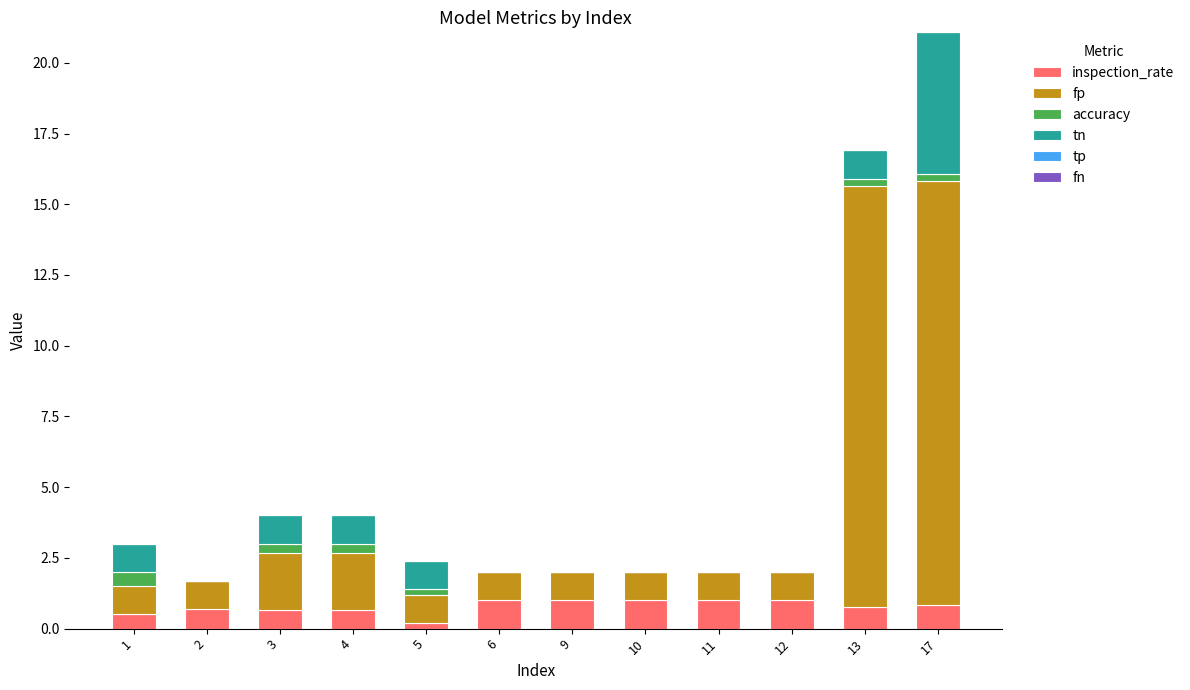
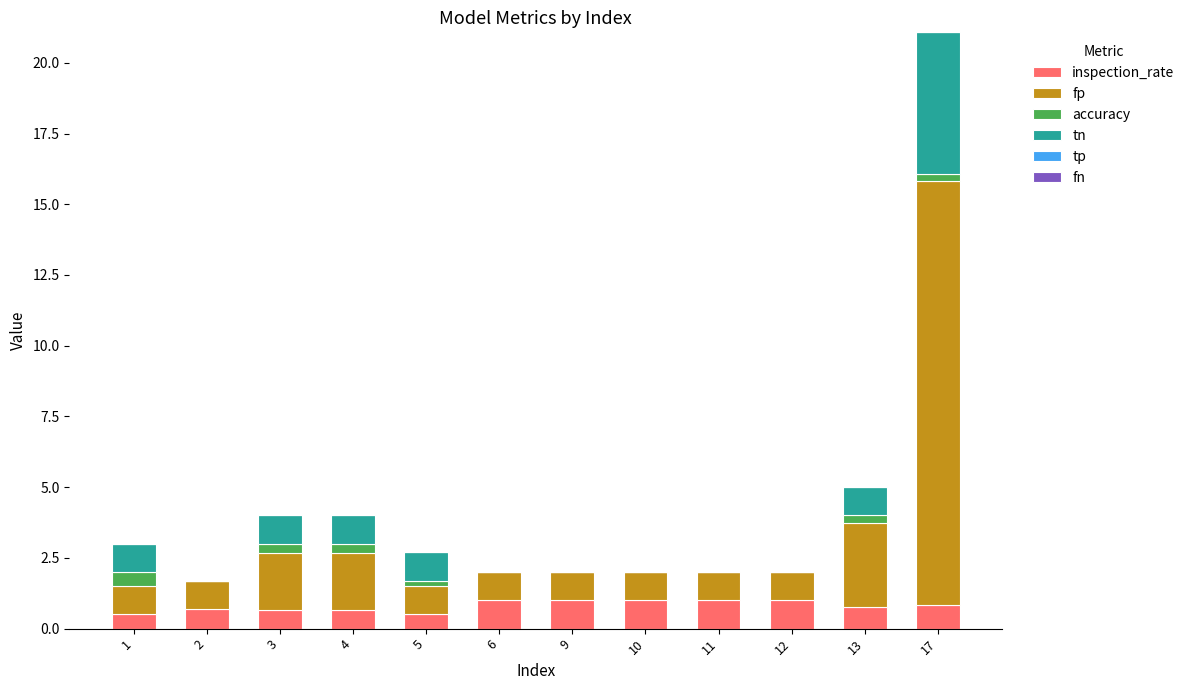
  {
    "inspection_rate": {
      "1": 0.5,
      "2": 0.7,
      "3": 0.7,
      "4": 0.7,
-     "5": 0.2,
+     "5": 0.5,
      "6": 1.0,
      "9": 1.0,
      "10": 1.0,
      "11": 1.0,
      "12": 1.0,
      "13": 0.8,
      "17": 0.8
    },
    "fp": {
      "1": 1.0,
      "2": 1.0,
      "3": 2.0,
      "4": 2.0,
      "5": 1.0,
      "6": 1.0,
      "9": 1.0,
      "10": 1.0,
      "11": 1.0,
      "12": 1.0,
-     "13": 14.9,
+     "13": 3.0,
      "17": 15.0
    },
    "accuracy": {
      "1": 0.5,
      "2": 0.0,
      "3": 0.3,
      "4": 0.3,
      "5": 0.2,
      "6": 0.0,
      "9": 0.0,
      "10": 0.0,
      "11": 0.0,
      "12": 0.0,
      "13": 0.3,
      "17": 0.3
    },
    "fn": {
      "2": 0.0,
      "6": 0.0,
      "9": 0.0,
      "10": 0.0,
      "11": 0.0,
      "12": 0.0
    }
  }
